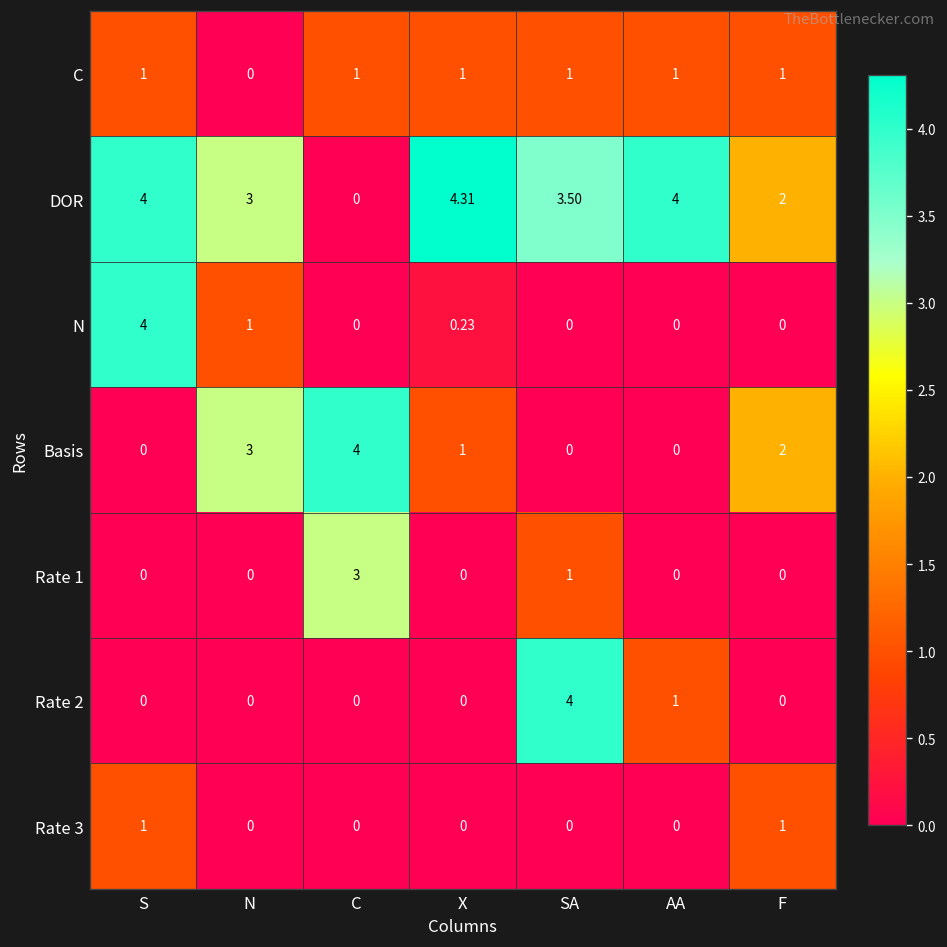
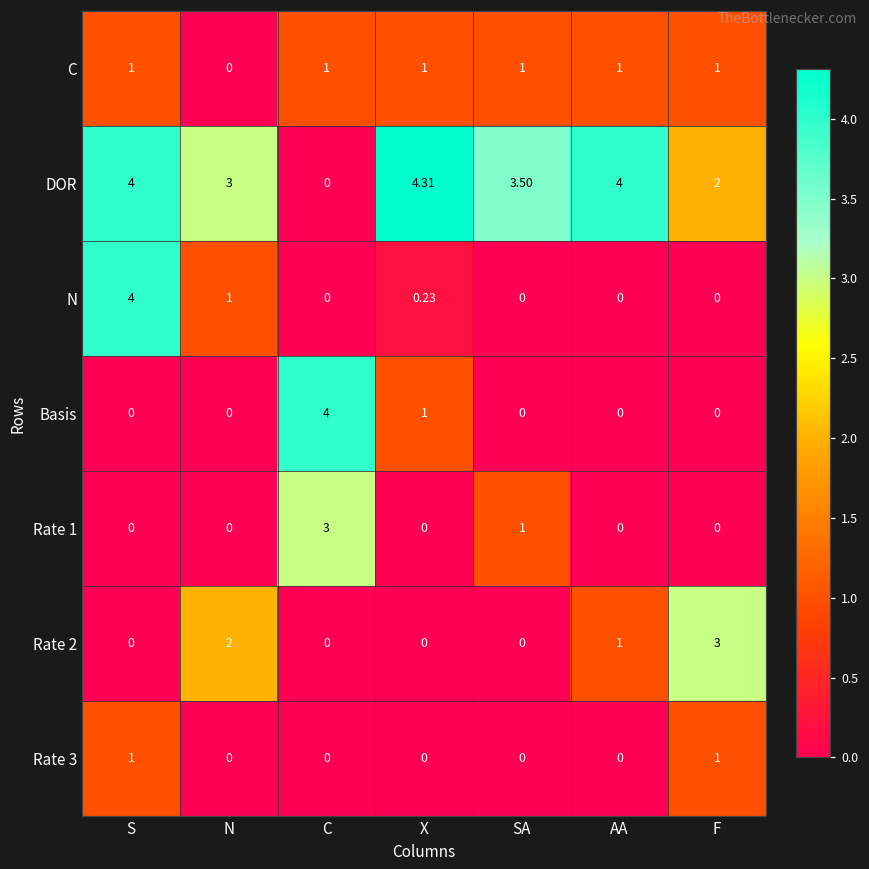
  {
    "C": {
      "S": 1,
      "N": 0,
      "C": 1,
      "X": 1,
      "SA": 1,
      "AA": 1,
      "F": 1
    },
    "DOR": {
      "S": 4,
      "N": 3,
      "C": 0,
      "X": 4.31,
      "SA": 3.50,
      "AA": 4,
      "F": 2
    },
    "N": {
      "S": 4,
      "N": 1,
      "C": 0,
      "X": 0.23,
      "SA": 0,
      "AA": 0,
      "F": 0
    },
    "Basis": {
      "S": 0,
-     "N": 3,
+     "N": 0,
      "C": 4,
      "X": 1,
      "SA": 0,
      "AA": 0,
-     "F": 2
+     "F": 0
    },
    "Rate 1": {
      "S": 0,
      "N": 0,
      "C": 3,
      "X": 0,
      "SA": 1,
      "AA": 0,
      "F": 0
    },
    "Rate 2": {
      "S": 0,
-     "N": 0,
+     "N": 2,
      "C": 0,
      "X": 0,
-     "SA": 4,
+     "SA": 0,
      "AA": 1,
-     "F": 0
+     "F": 3
    },
    "Rate 3": {
      "S": 1,
      "N": 0,
      "C": 0,
      "X": 0,
      "SA": 0,
      "AA": 0,
      "F": 1
    }
  }
